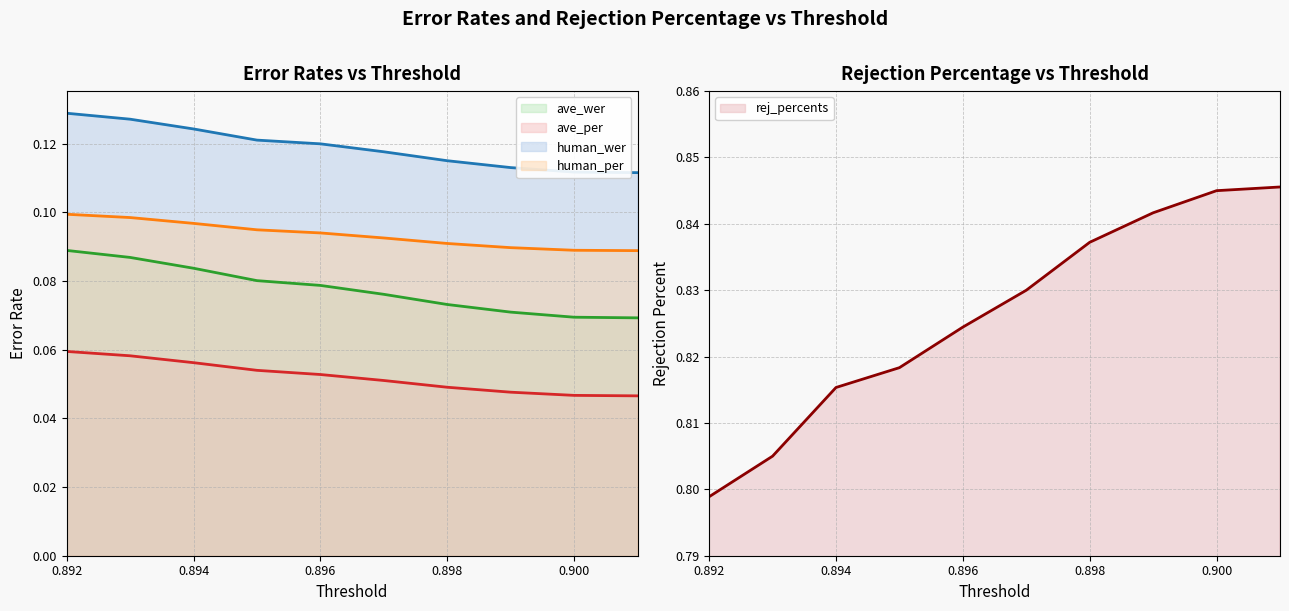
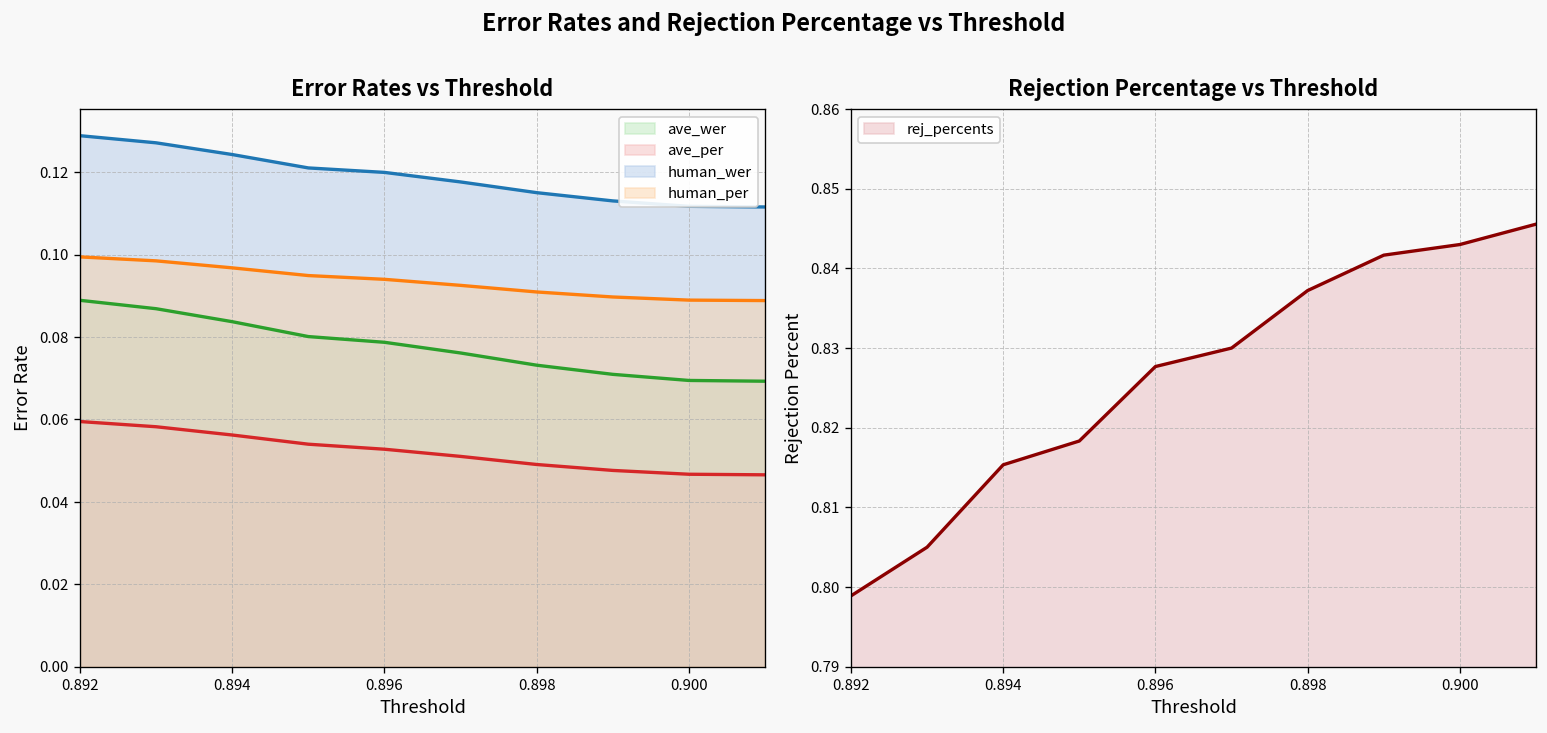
  {
    "Rejection Percentage vs Threshold": {
      "0.892": 0.799,
      "0.894": 0.815,
-     "0.896": 0.824,
+     "0.896": 0.828,
      "0.898": 0.837,
-     "0.900": 0.845
+     "0.900": 0.843
    }
  }
